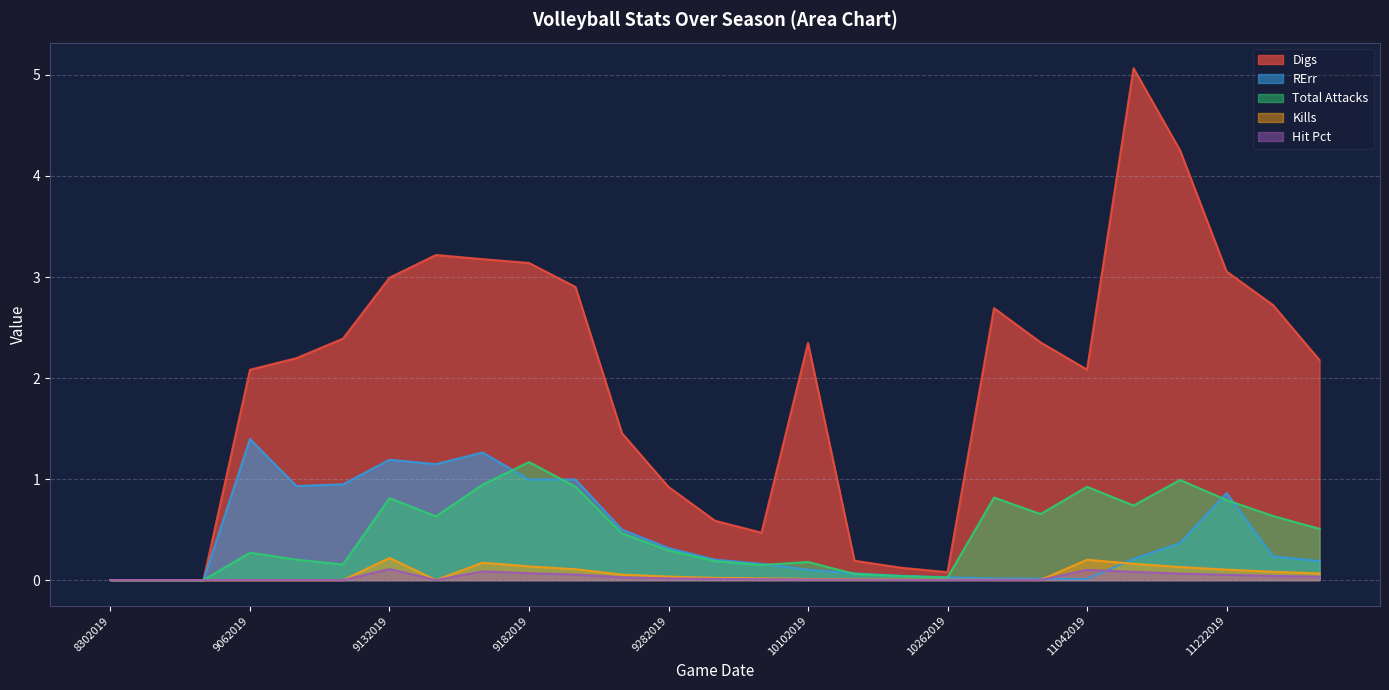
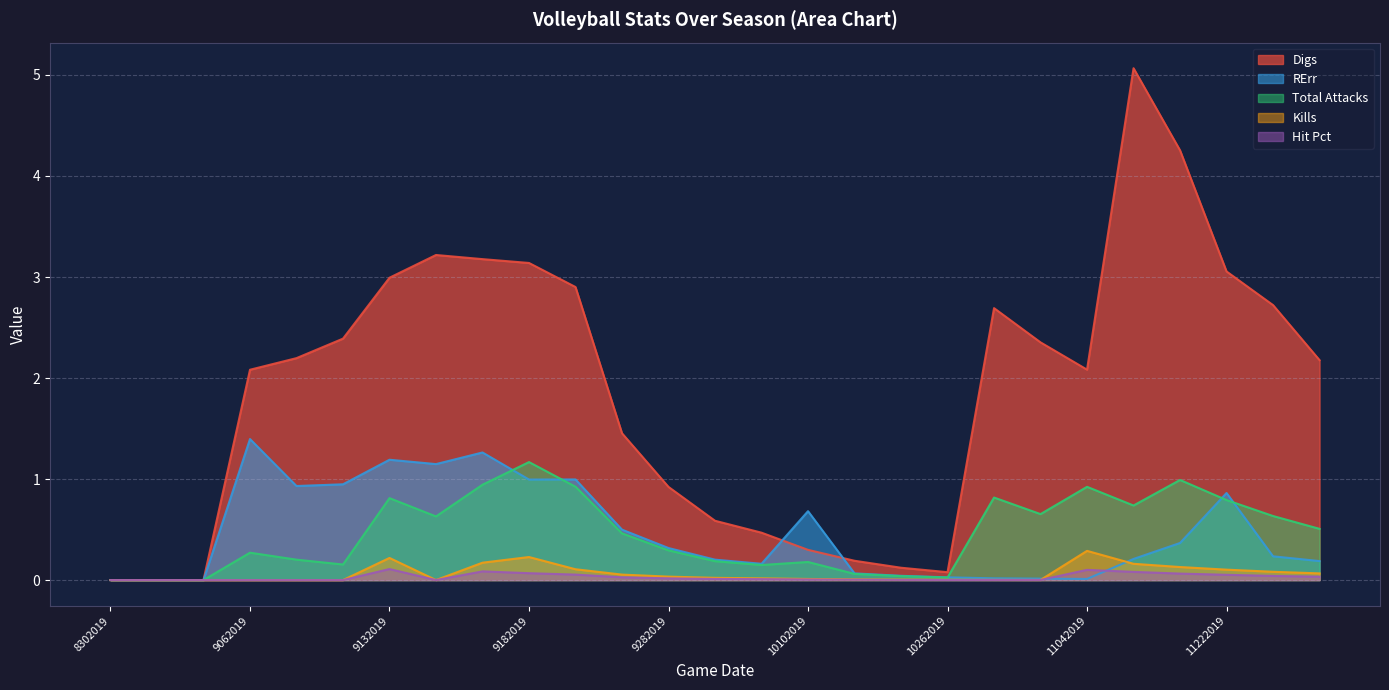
  {
    "Digs": {
      "9062019": 2.08,
      "9132019": 2.99,
      "9182019": 3.14,
      "9282019": 0.92,
-     "10102019": 2.35,
+     "10102019": 0.30,
      "10262019": 0.08,
      "11042019": 2.08,
      "11222019": 3.06
    },
    "RErr": {
      "9062019": 1.40,
      "9132019": 1.19,
      "9182019": 1.00,
-     "10102019": 0.10,
+     "10102019": 0.68,
      "11042019": 0.01,
      "11222019": 0.86
    },
    "Total Attacks": {
      "9062019": 0.27,
      "9132019": 0.81,
      "9182019": 1.17,
      "10102019": 0.18,
      "11042019": 0.92,
      "11222019": 0.79
    },
    "Kills": {
      "9132019": 0.22,
-     "9182019": 0.14,
-     "11042019": 0.20,
+     "9182019": 0.23,
+     "11042019": 0.29,
      "11222019": 0.10
    },
    "Hit Pct": {
      "9132019": 0.11,
      "9182019": 0.07,
      "11042019": 0.10,
      "11222019": 0.05
    }
  }
